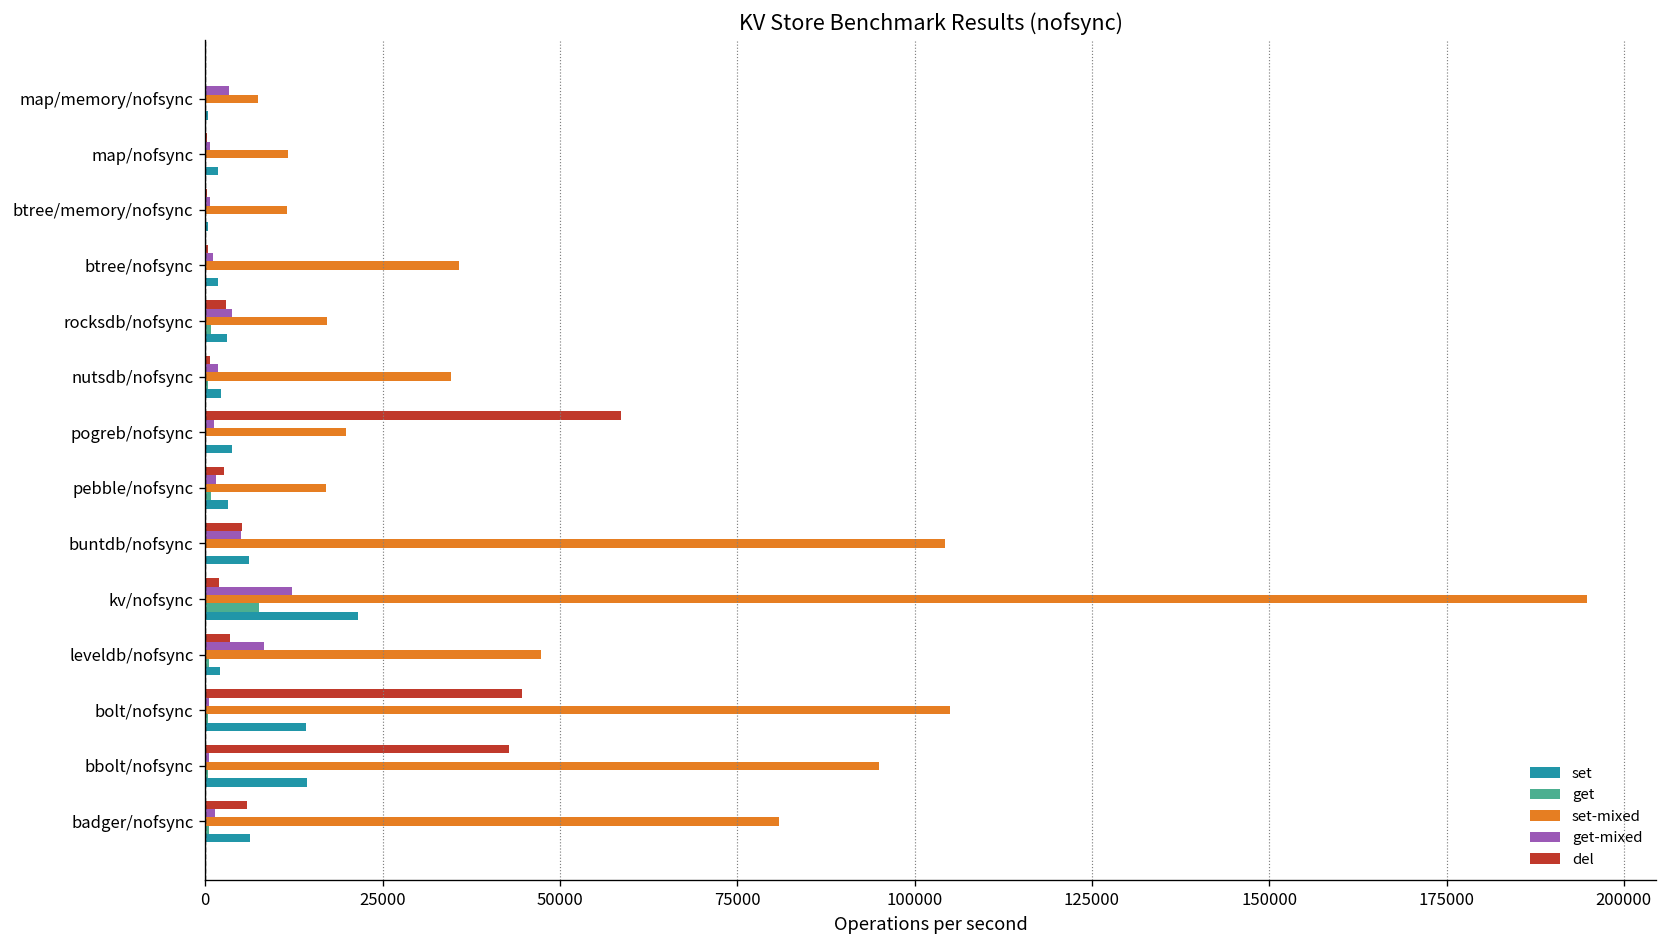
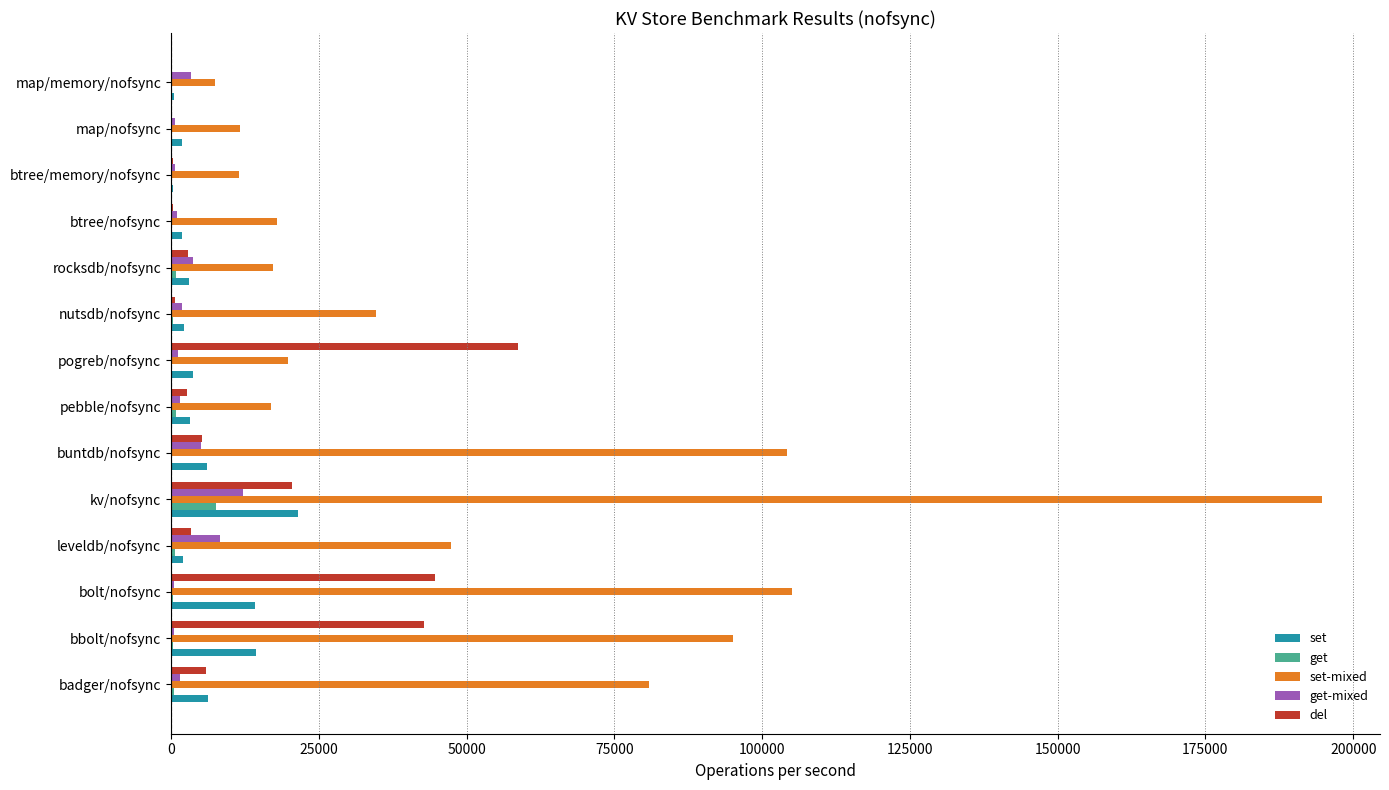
  {
    "set-mixed": {
      "map/memory/nofsync": 7000,
      "map/nofsync": 12000,
      "btree/memory/nofsync": 12000,
-     "btree/nofsync": 36000,
+     "btree/nofsync": 18000,
      "rocksdb/nofsync": 17000,
      "nutsdb/nofsync": 35000,
      "pogreb/nofsync": 20000,
      "pebble/nofsync": 17000,
      "buntdb/nofsync": 104000,
      "kv/nofsync": 195000,
      "leveldb/nofsync": 47000,
      "bolt/nofsync": 105000,
      "bbolt/nofsync": 95000,
      "badger/nofsync": 81000
    },
    "get-mixed": {
      "map/memory/nofsync": 3000,
      "map/nofsync": 1000,
      "btree/memory/nofsync": 1000,
      "btree/nofsync": 1000,
      "rocksdb/nofsync": 4000,
      "nutsdb/nofsync": 2000,
      "pogreb/nofsync": 1000,
      "pebble/nofsync": 1000,
      "buntdb/nofsync": 5000,
      "kv/nofsync": 12000,
      "leveldb/nofsync": 8000,
      "bolt/nofsync": 1000,
      "bbolt/nofsync": 1000,
      "badger/nofsync": 1000
    },
    "del": {
      "rocksdb/nofsync": 3000,
      "nutsdb/nofsync": 1000,
      "pogreb/nofsync": 59000,
      "pebble/nofsync": 3000,
      "buntdb/nofsync": 5000,
-     "kv/nofsync": 2000,
+     "kv/nofsync": 21000,
      "leveldb/nofsync": 3000,
      "bolt/nofsync": 45000,
      "bbolt/nofsync": 43000,
      "badger/nofsync": 6000
    }
  }
